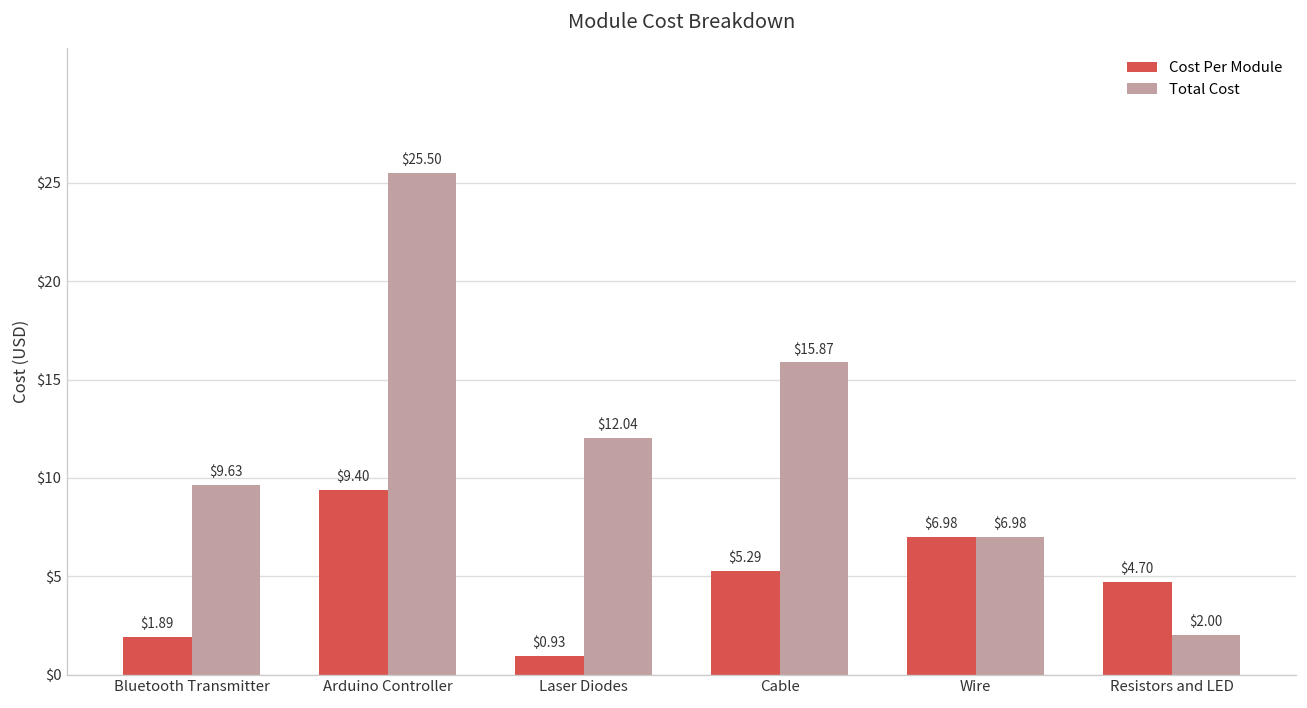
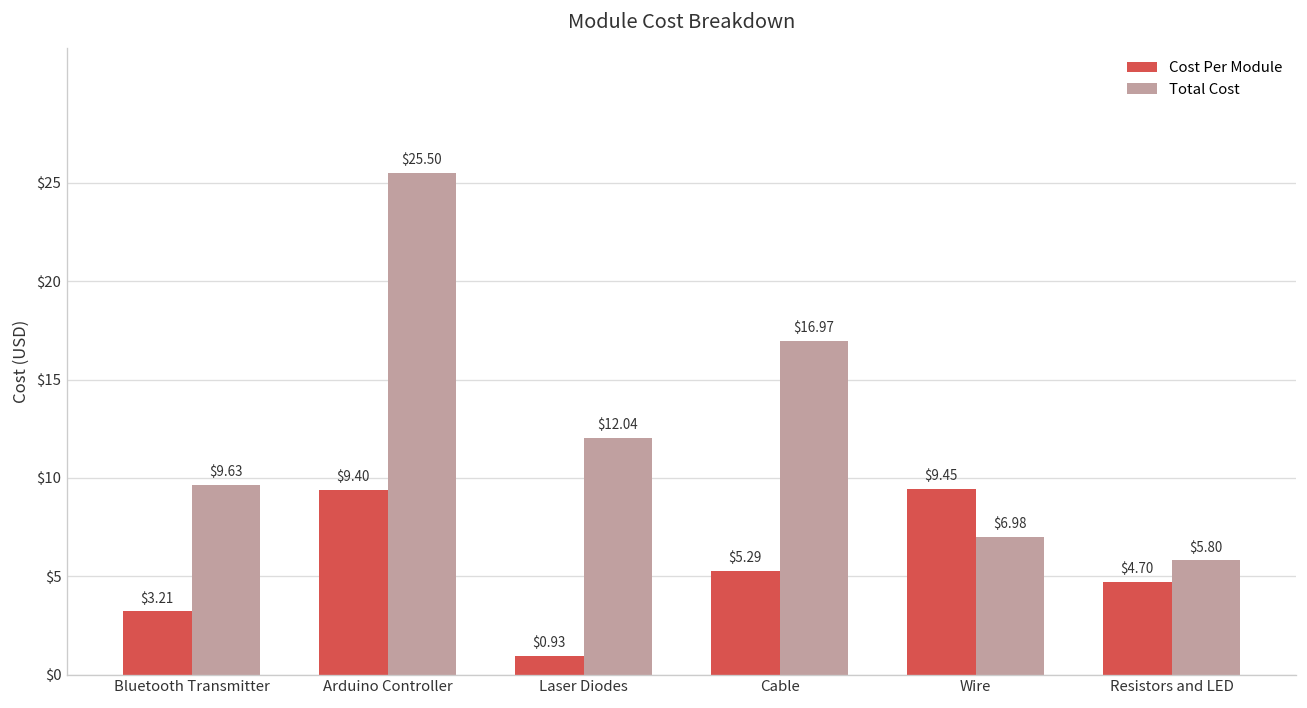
  {
    "Cost Per Module": {
-     "Bluetooth Transmitter": "$1.89",
+     "Bluetooth Transmitter": "$3.21",
      "Arduino Controller": "$9.40",
      "Laser Diodes": "$0.93",
      "Cable": "$5.29",
-     "Wire": "$6.98",
+     "Wire": "$9.45",
      "Resistors and LED": "$4.70"
    },
    "Total Cost": {
      "Bluetooth Transmitter": "$9.63",
      "Arduino Controller": "$25.50",
      "Laser Diodes": "$12.04",
-     "Cable": "$15.87",
+     "Cable": "$16.97",
      "Wire": "$6.98",
-     "Resistors and LED": "$2.00"
+     "Resistors and LED": "$5.80"
    }
  }
